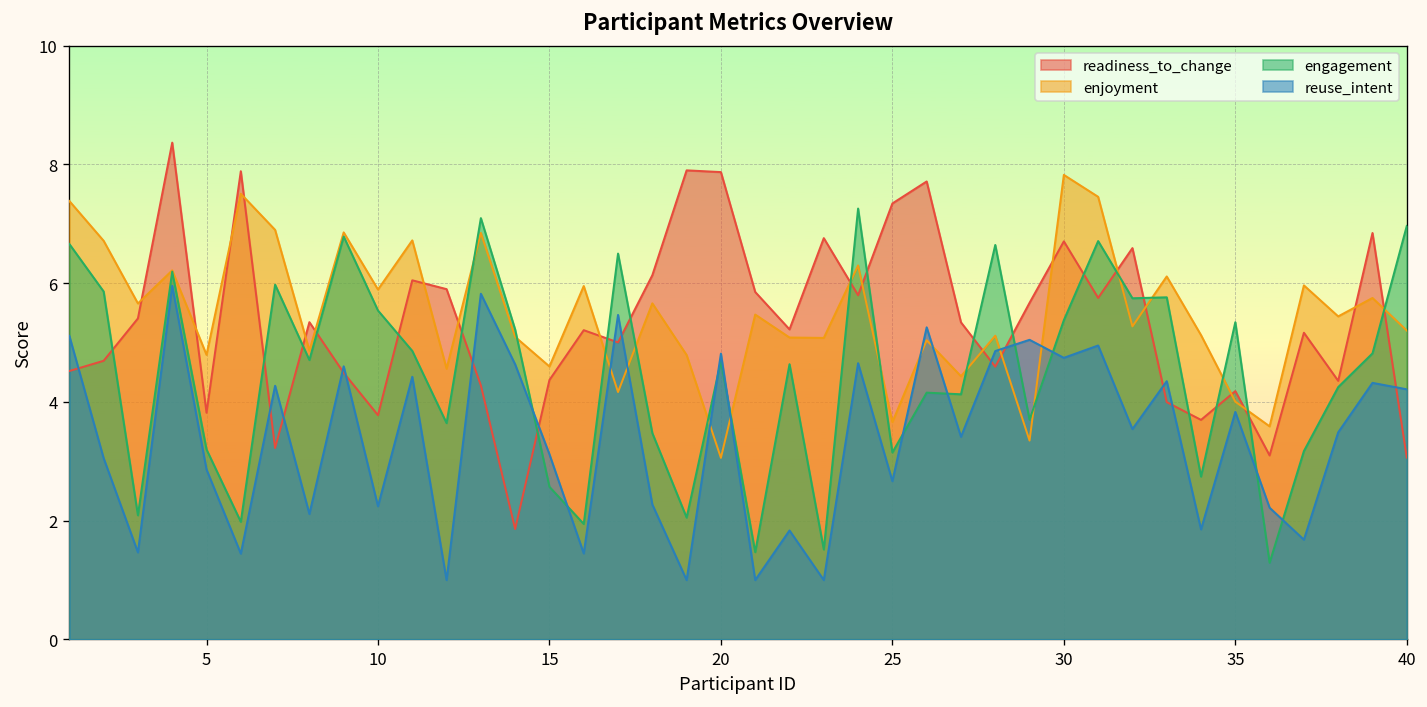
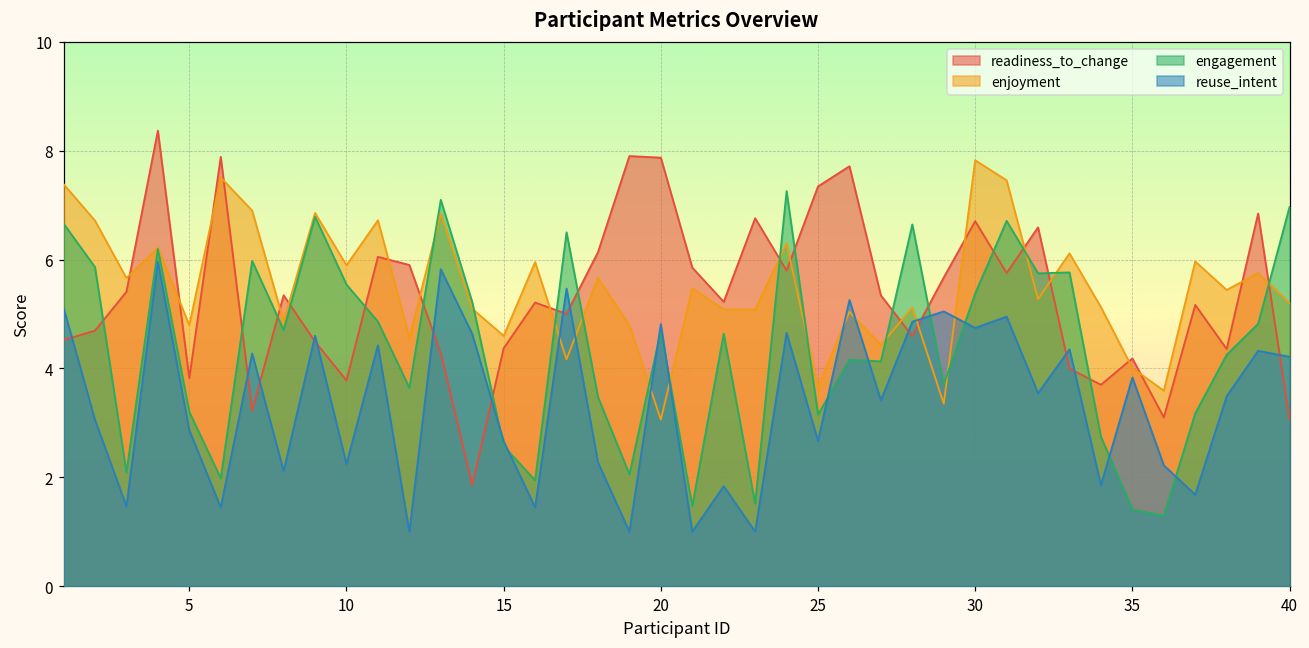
  {
    "readiness_to_change": {
      "5": 3.8,
      "10": 3.8,
      "15": 4.4,
      "20": 7.9,
      "25": 7.3,
      "30": 6.7,
      "35": 4.2,
      "40": 3.1
    },
    "enjoyment": {
      "5": 4.8,
      "10": 5.9,
      "15": 4.6,
      "20": 3.1,
      "25": 3.7,
      "30": 7.8,
      "35": 4.0,
      "40": 5.2
    },
    "engagement": {
      "5": 3.2,
      "10": 5.5,
      "15": 2.6,
      "20": 4.7,
      "25": 3.1,
      "30": 5.4,
-     "35": 5.3,
+     "35": 1.4,
      "40": 7.0
    },
    "reuse_intent": {
      "5": 2.9,
      "10": 2.2,
-     "15": 3.1,
+     "15": 2.7,
      "20": 4.8,
      "25": 2.7,
      "30": 4.7,
      "35": 3.8,
      "40": 4.2
    }
  }
